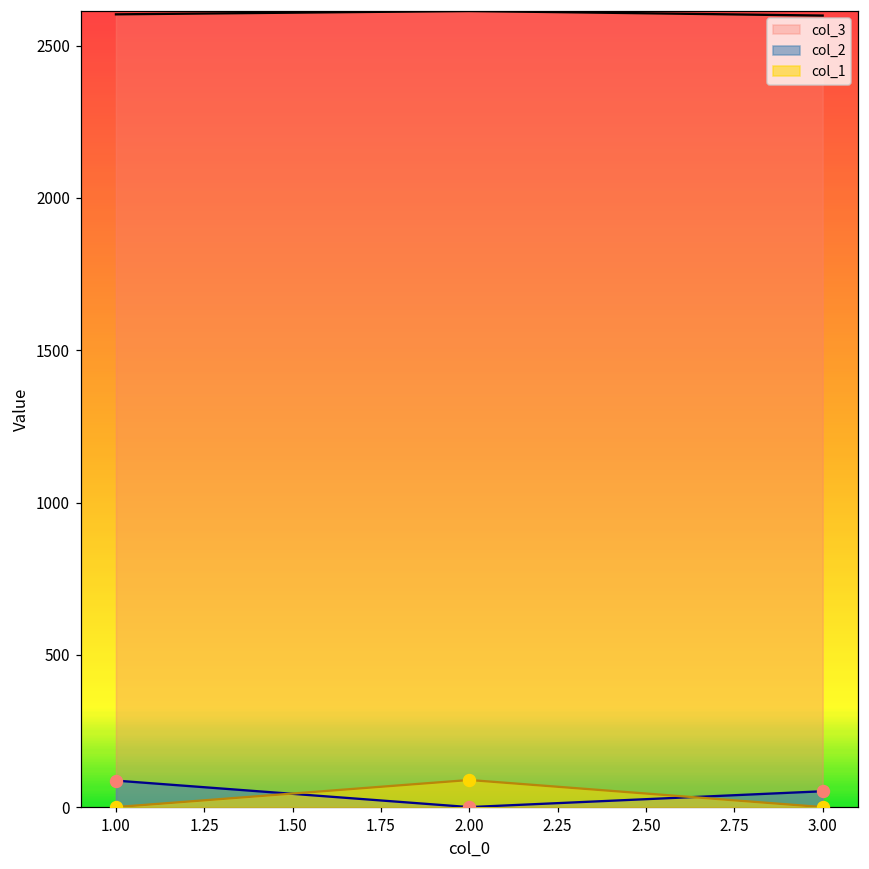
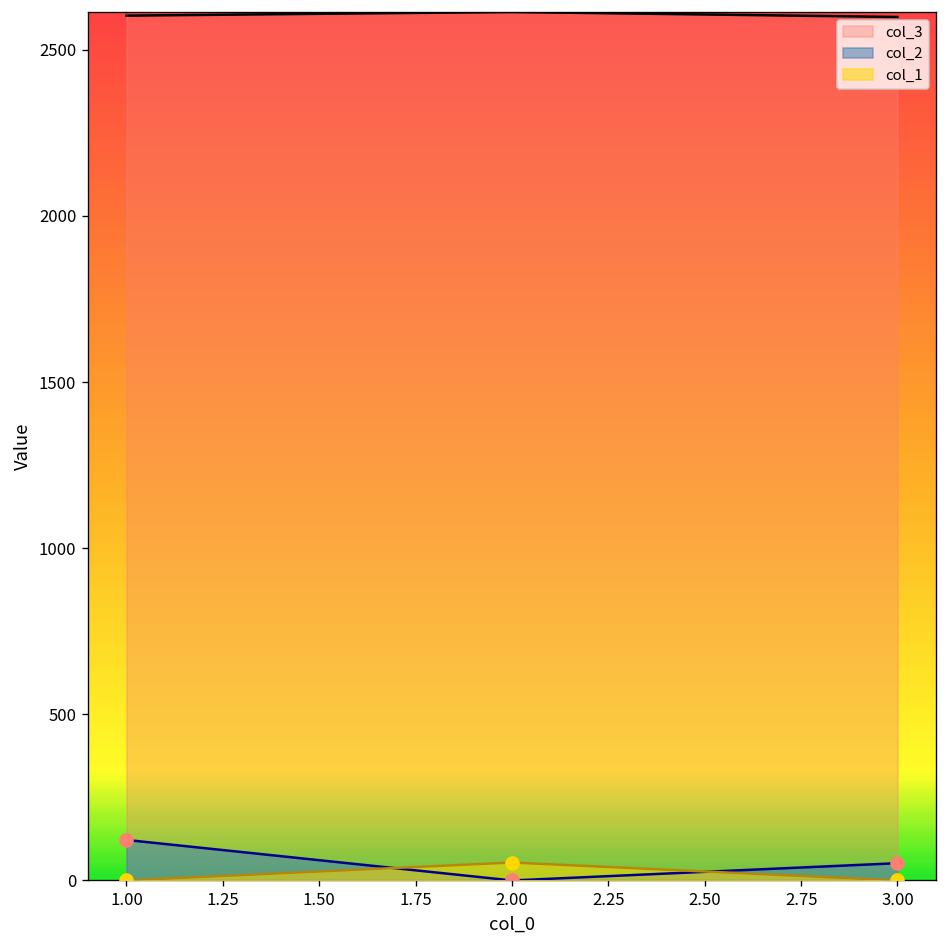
  {
    "col_3": {
      "1.00": 2600,
      "2.00": 2610,
      "3.00": 2600
    },
    "col_2": {
-     "1.00": 90,
+     "1.00": 120,
      "2.00": 0,
      "3.00": 50
    },
    "col_1": {
      "1.00": 0,
-     "2.00": 90,
+     "2.00": 50,
      "3.00": 0
    }
  }
